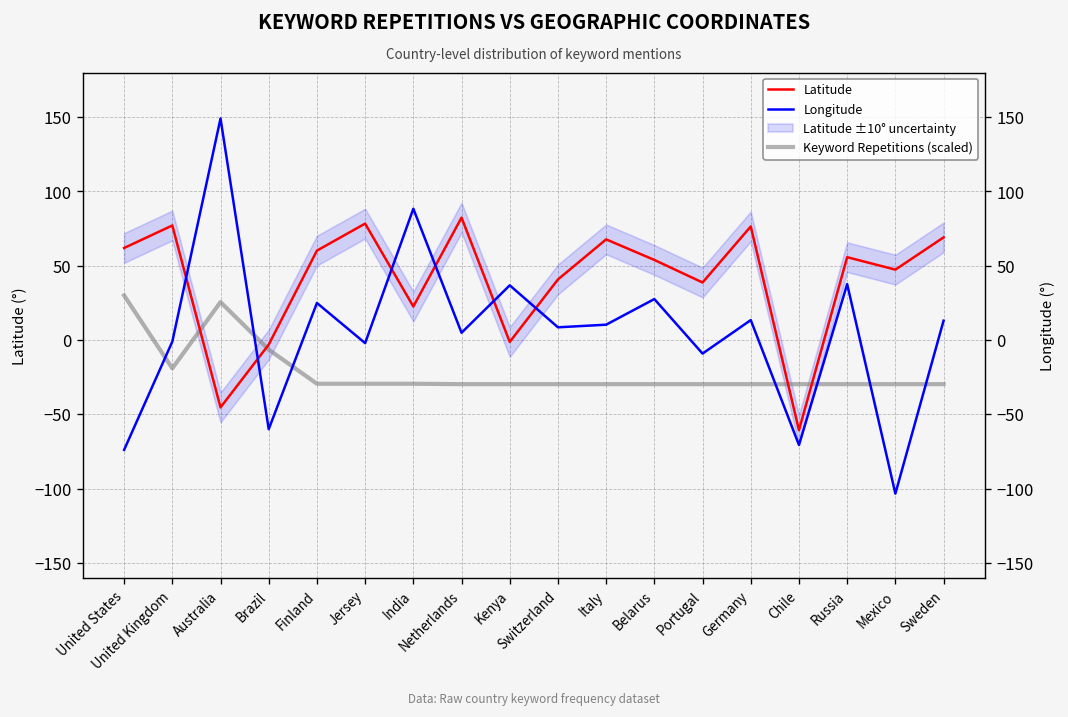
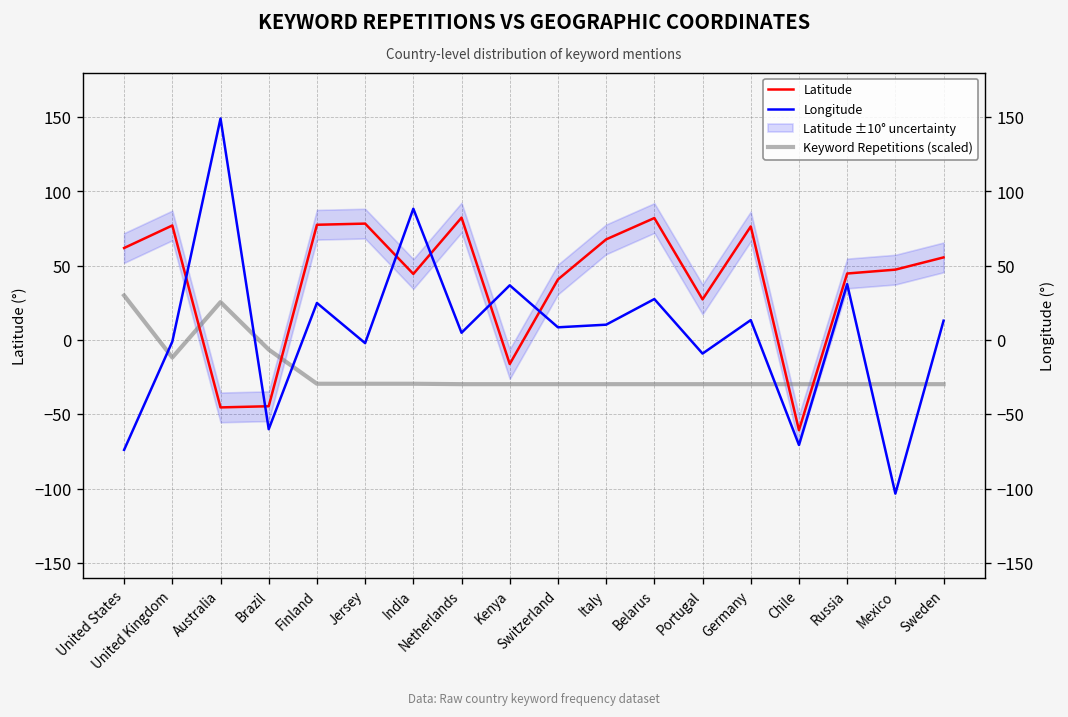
  {
    "Latitude": {
      "United States": 62,
      "United Kingdom": 77,
      "Australia": -45,
-     "Brazil": -3,
-     "Finland": 60,
+     "Brazil": -45,
+     "Finland": 78,
      "Jersey": 78,
-     "India": 23,
+     "India": 44,
      "Netherlands": 82,
-     "Kenya": -1,
+     "Kenya": -16,
      "Switzerland": 41,
      "Italy": 68,
-     "Belarus": 54,
-     "Portugal": 39,
+     "Belarus": 82,
+     "Portugal": 27,
      "Germany": 76,
      "Chile": -61,
-     "Russia": 56,
+     "Russia": 45,
      "Mexico": 47,
-     "Sweden": 69
+     "Sweden": 56
    },
    "Keyword Repetitions (scaled)": {
      "United States": 30,
-     "United Kingdom": -19,
+     "United Kingdom": -12,
      "Australia": 26,
      "Brazil": -6,
      "Finland": -29,
      "Jersey": -29,
      "India": -29,
      "Netherlands": -30,
      "Kenya": -30,
      "Switzerland": -30,
      "Italy": -30,
      "Belarus": -30,
      "Portugal": -30,
      "Germany": -30,
      "Chile": -30,
      "Russia": -30,
      "Mexico": -30,
      "Sweden": -30
    }
  }
